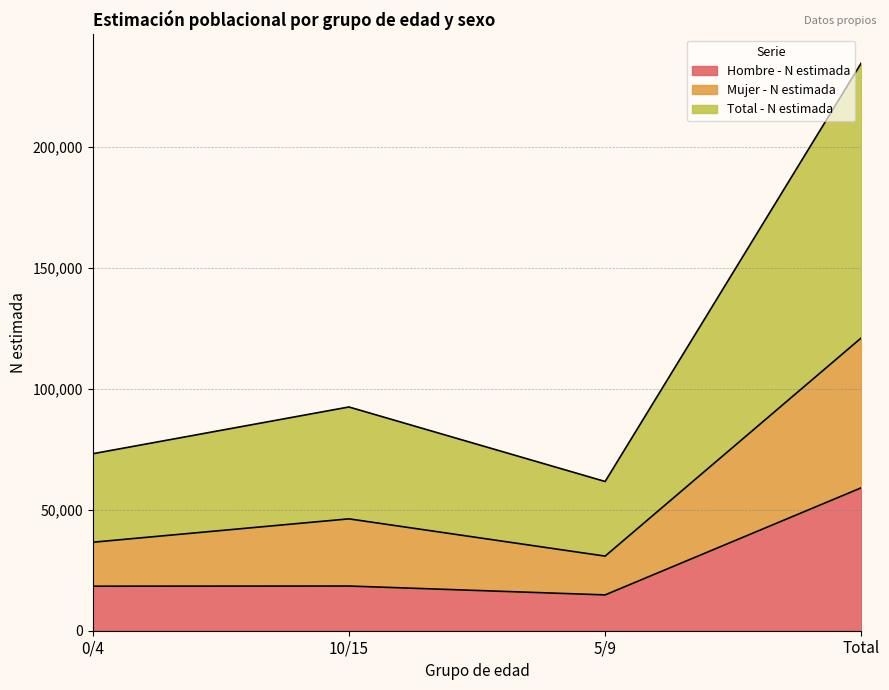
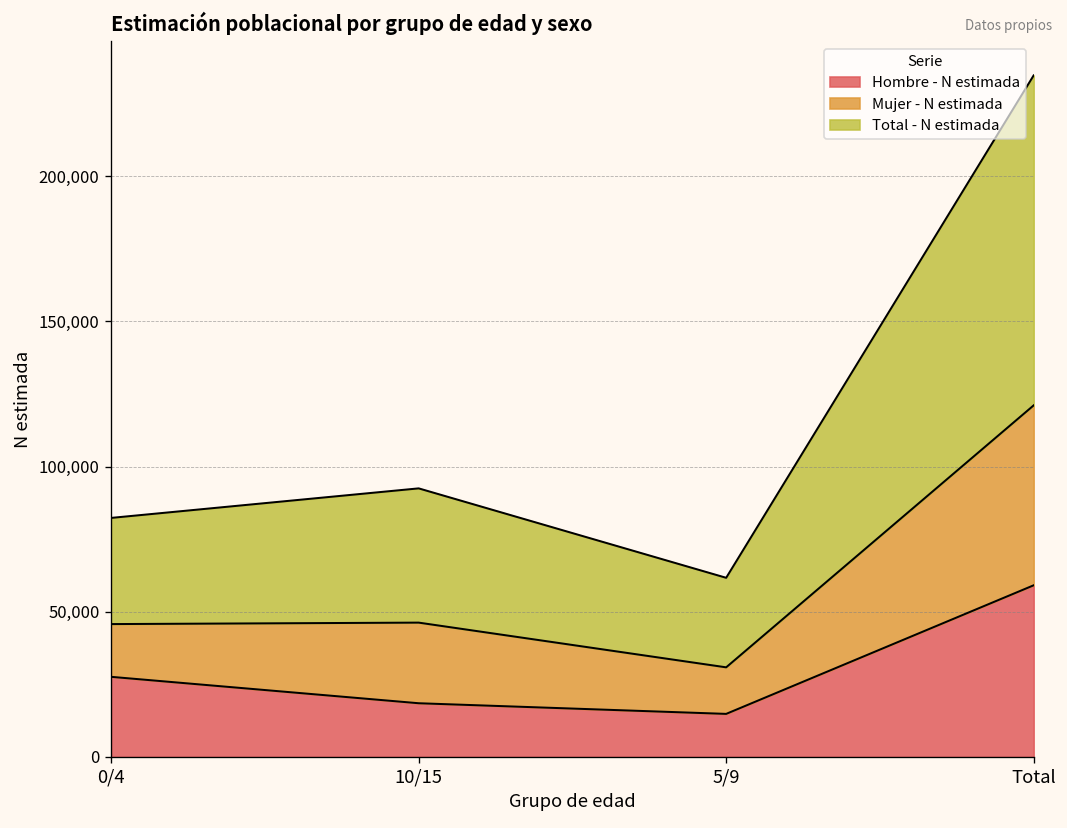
  {
    "Hombre - N estimada": {
-     "0/4": "18,000",
+     "0/4": "28,000",
      "10/15": "18,000",
      "5/9": "15,000",
      "Total": "59,000"
    }
  }
